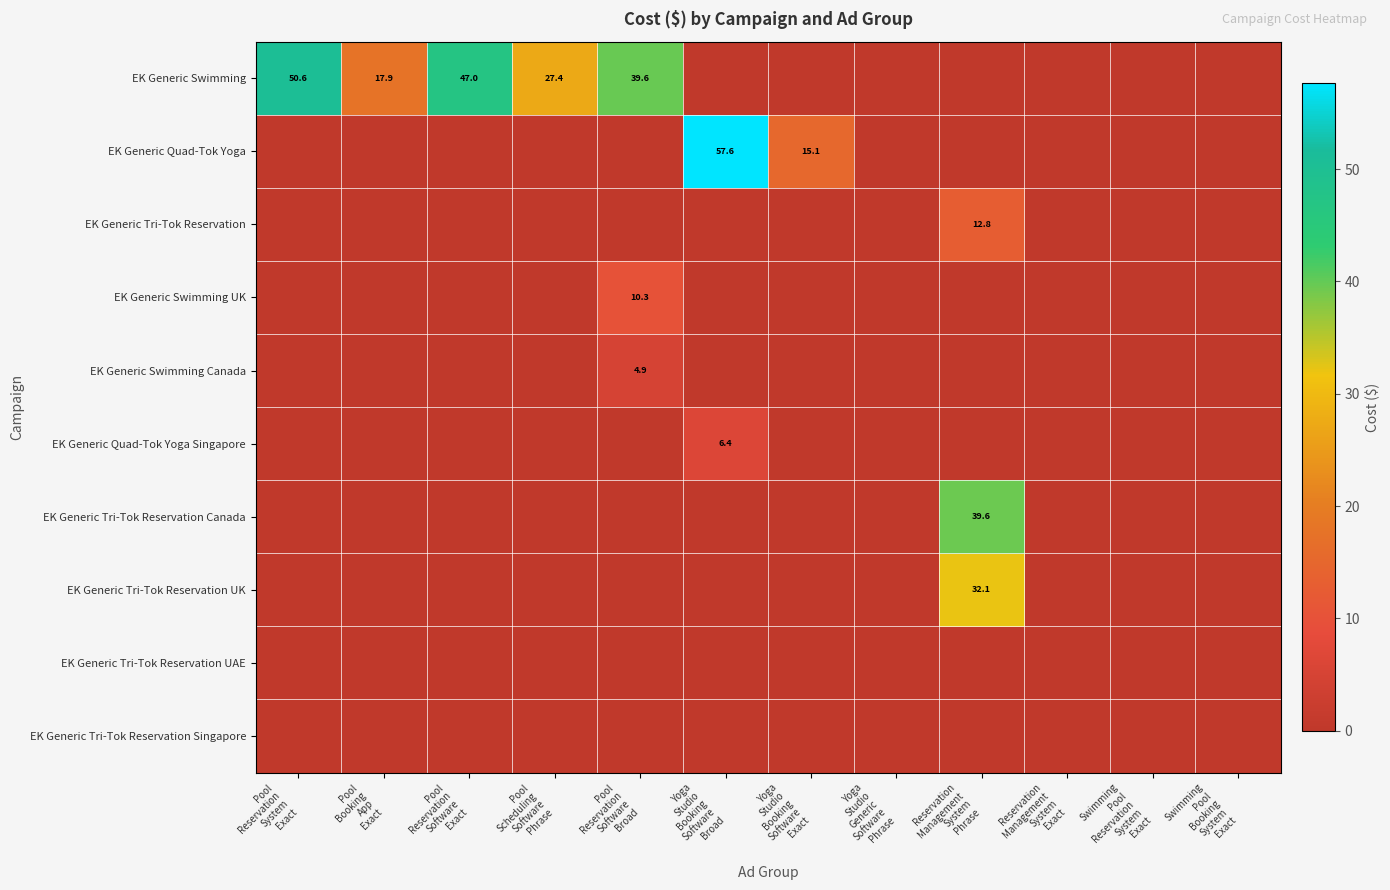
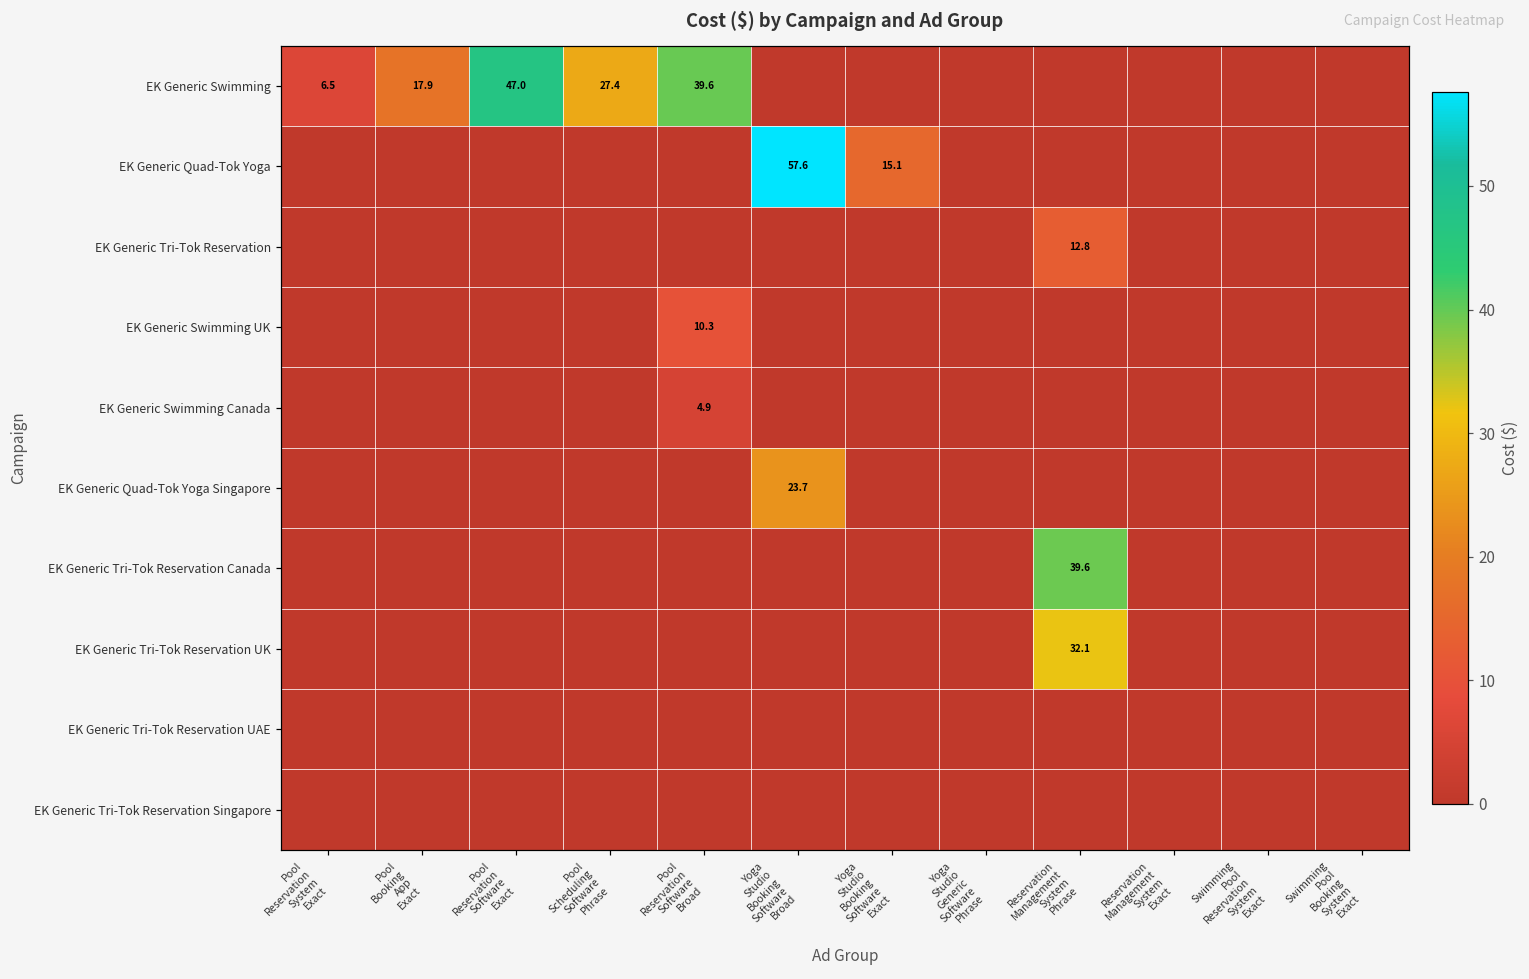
  {
    "EK Generic Swimming": {
-     "Pool Reservation System Exact": 50.6,
+     "Pool Reservation System Exact": 6.5,
      "Pool Booking App Exact": 17.9,
      "Pool Reservation Software Exact": 47.0,
      "Pool Scheduling Software Phrase": 27.4,
      "Pool Reservation Software Broad": 39.6
    },
    "EK Generic Quad-Tok Yoga": {
      "Yoga Studio Booking Software Broad": 57.6,
      "Yoga Studio Booking Software Exact": 15.1
    },
    "EK Generic Tri-Tok Reservation": {
      "Reservation Management System Phrase": 12.8
    },
    "EK Generic Swimming UK": {
      "Pool Reservation Software Broad": 10.3
    },
    "EK Generic Swimming Canada": {
      "Pool Reservation Software Broad": 4.9
    },
    "EK Generic Quad-Tok Yoga Singapore": {
-     "Yoga Studio Booking Software Broad": 6.4
+     "Yoga Studio Booking Software Broad": 23.7
    },
    "EK Generic Tri-Tok Reservation Canada": {
      "Reservation Management System Phrase": 39.6
    },
    "EK Generic Tri-Tok Reservation UK": {
      "Reservation Management System Phrase": 32.1
    }
  }
